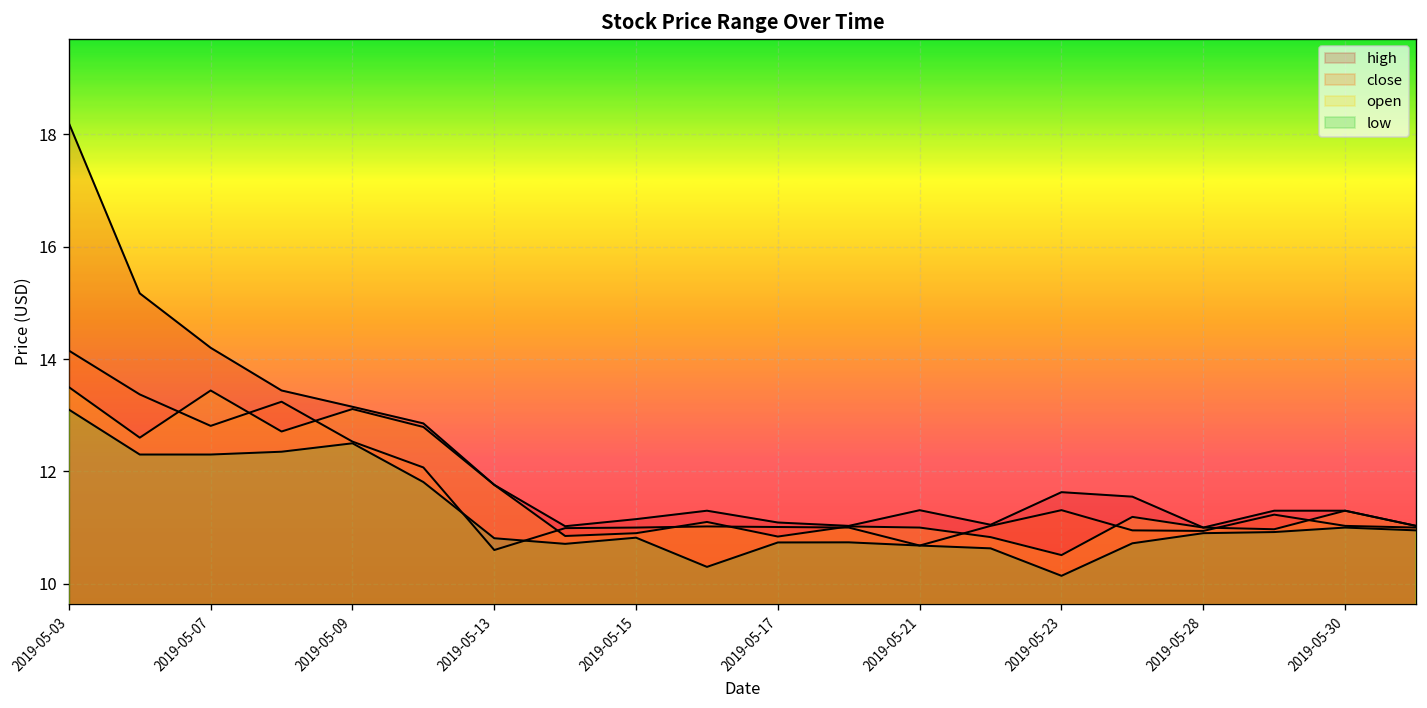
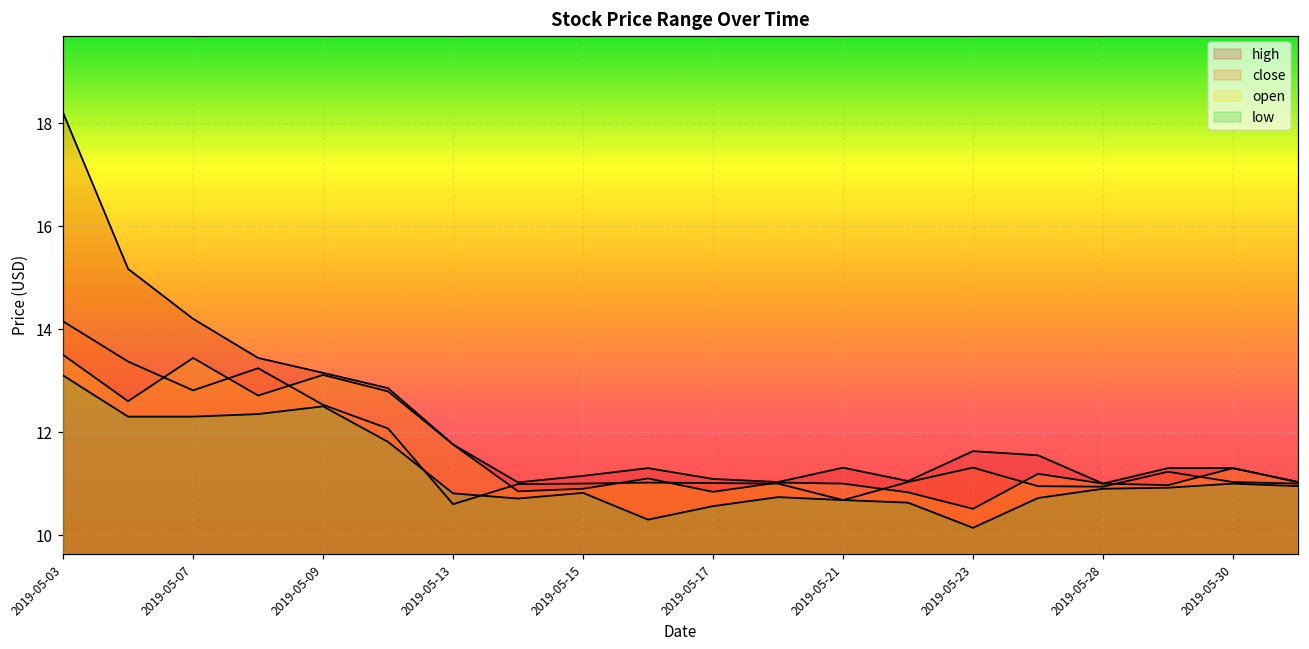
  {
    "low": {
      "2019-05-03": 13.1,
      "2019-05-07": 12.3,
      "2019-05-13": 10.8,
      "2019-05-15": 10.8,
-     "2019-05-17": 10.7,
+     "2019-05-17": 10.6,
      "2019-05-23": 10.1
    }
  }
